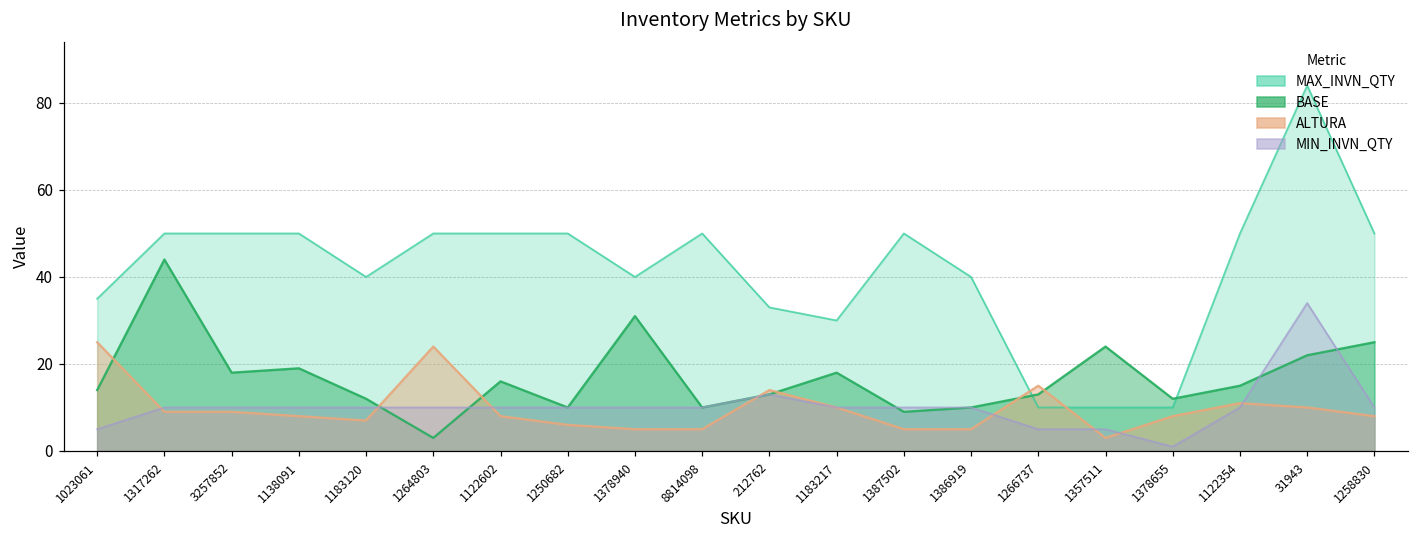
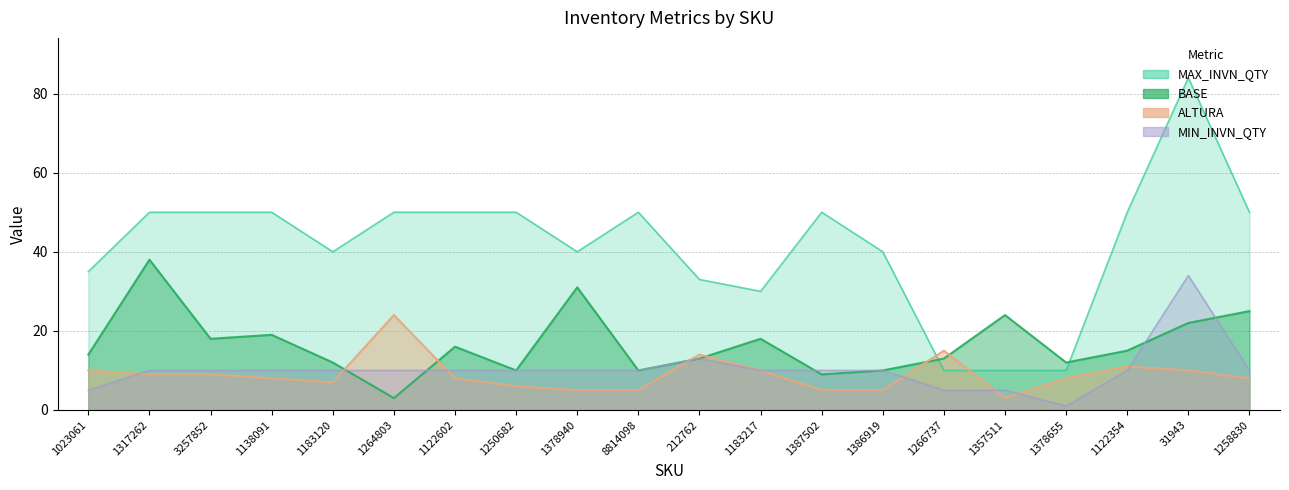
  {
    "BASE": {
      "1023061": 14,
-     "1317262": 44,
+     "1317262": 38,
      "3257852": 18,
      "1138091": 19,
      "1183120": 12,
      "1264803": 3,
      "1122602": 16,
      "1378940": 31,
      "1183217": 18,
      "1387502": 9,
      "1266737": 13,
      "1357511": 24,
      "1378655": 12,
      "1122354": 15,
      "31943": 22,
      "1258830": 25
    },
    "ALTURA": {
-     "1023061": 25,
+     "1023061": 10,
      "1317262": 9,
      "3257852": 9,
      "1138091": 8,
      "1183120": 7,
      "1264803": 24,
      "1122602": 8,
      "1250682": 6,
      "1378940": 5,
      "8814098": 5,
      "212762": 14,
      "1387502": 5,
      "1386919": 5,
      "1266737": 15,
      "1357511": 3,
      "1378655": 8,
      "1122354": 11,
      "31943": 10,
      "1258830": 8
    }
  }
